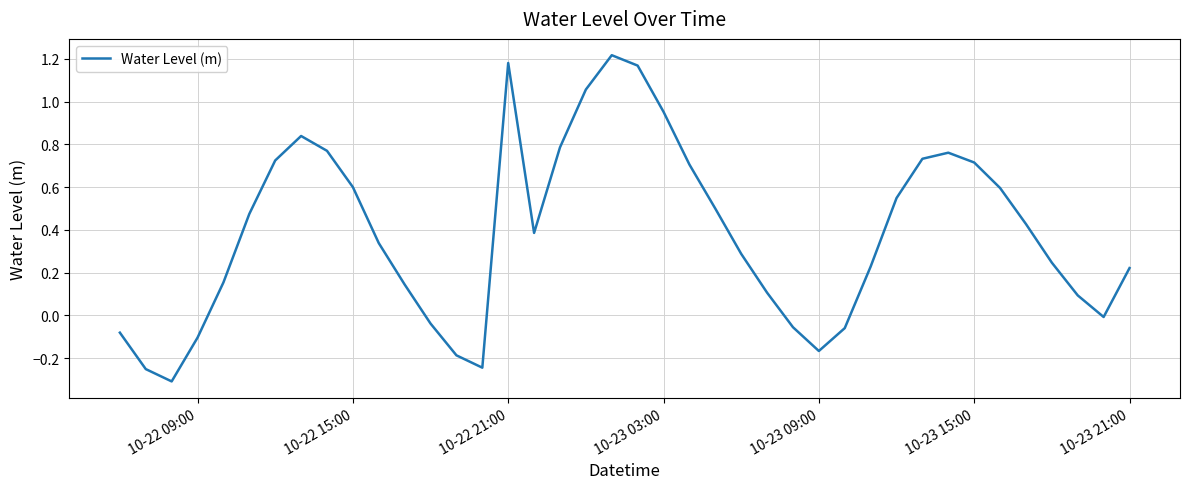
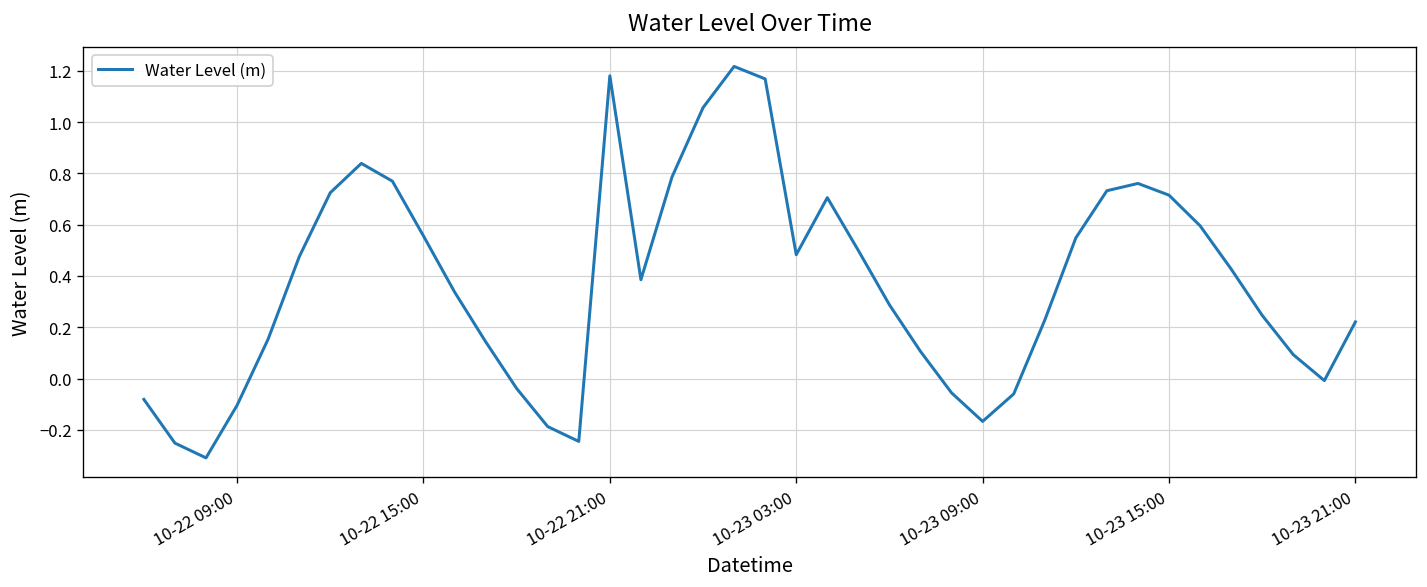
  {
    "10-22 09:00": -0.10,
-   "10-22 15:00": 0.60,
+   "10-22 15:00": 0.56,
    "10-22 21:00": 1.18,
-   "10-23 03:00": 0.95,
+   "10-23 03:00": 0.48,
    "10-23 09:00": -0.17,
    "10-23 15:00": 0.72,
    "10-23 21:00": 0.22
  }
